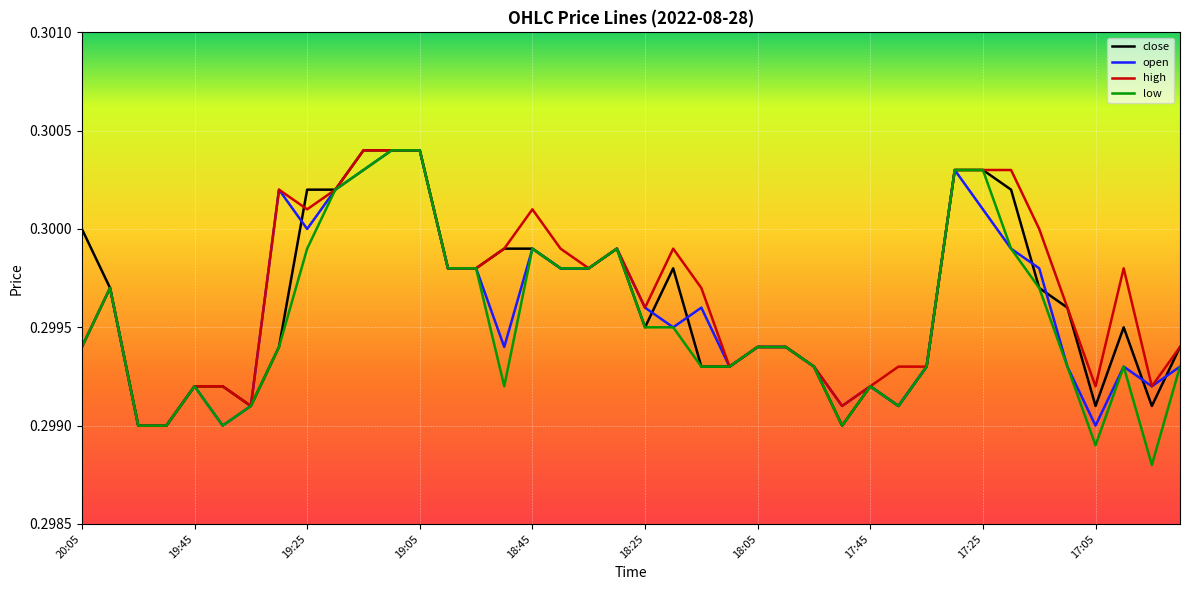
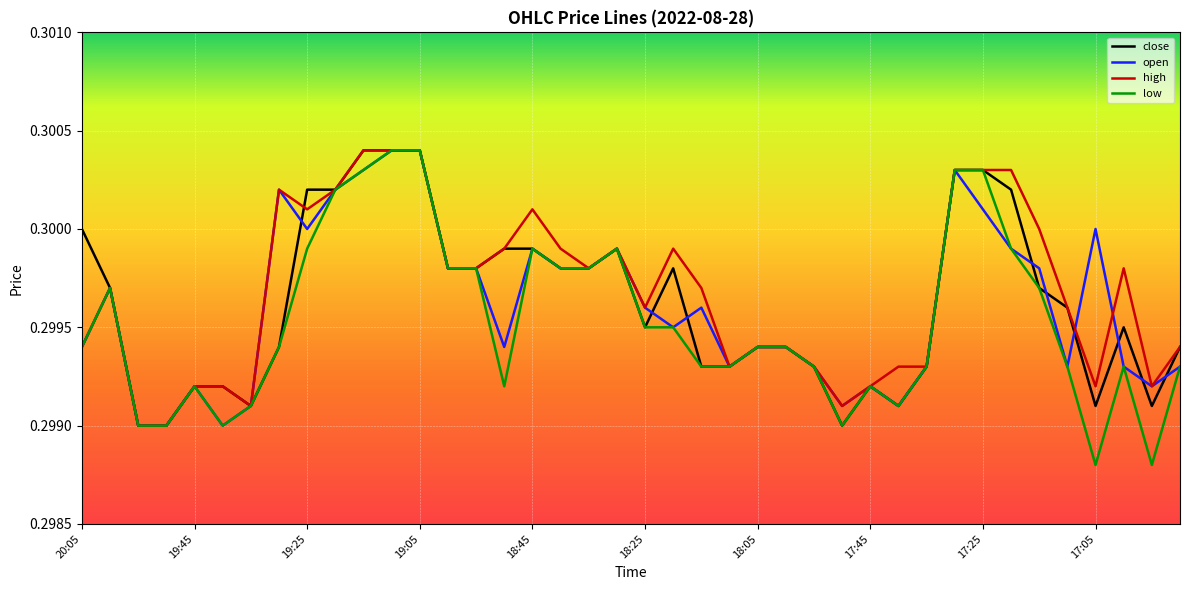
  {
    "close": {
      "20:05": 0.3000,
      "19:25": 0.3002,
      "17:05": 0.2991
    },
    "open": {
      "19:25": 0.300,
      "17:25": 0.30010,
-     "17:05": 0.299
+     "17:05": 0.300
    },
    "high": {
      "19:25": 0.3001,
      "18:45": 0.3001,
      "17:05": 0.2992
    },
    "low": {
      "19:25": 0.2999,
-     "17:05": 0.2989
+     "17:05": 0.2988
    }
  }
